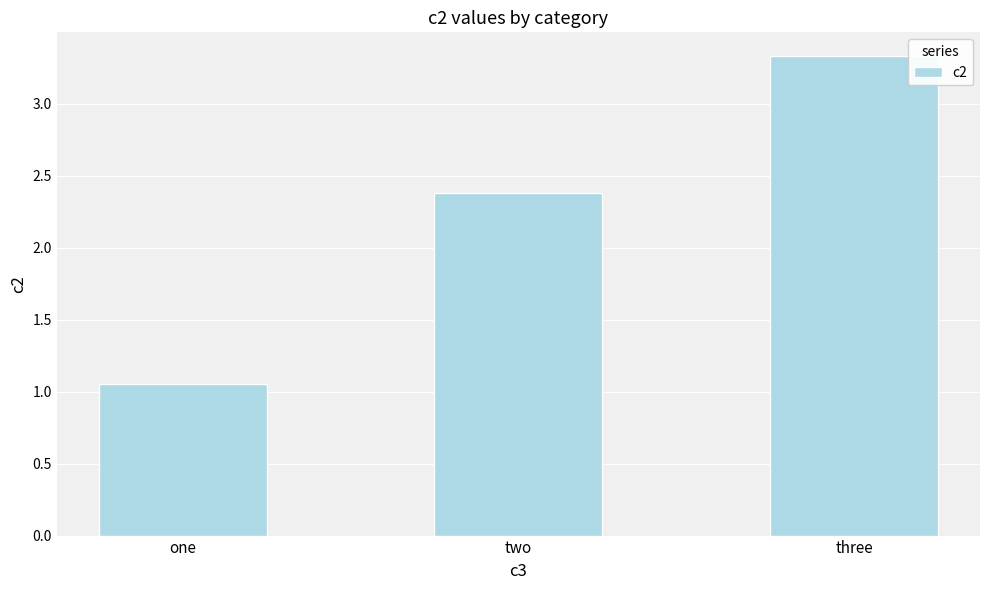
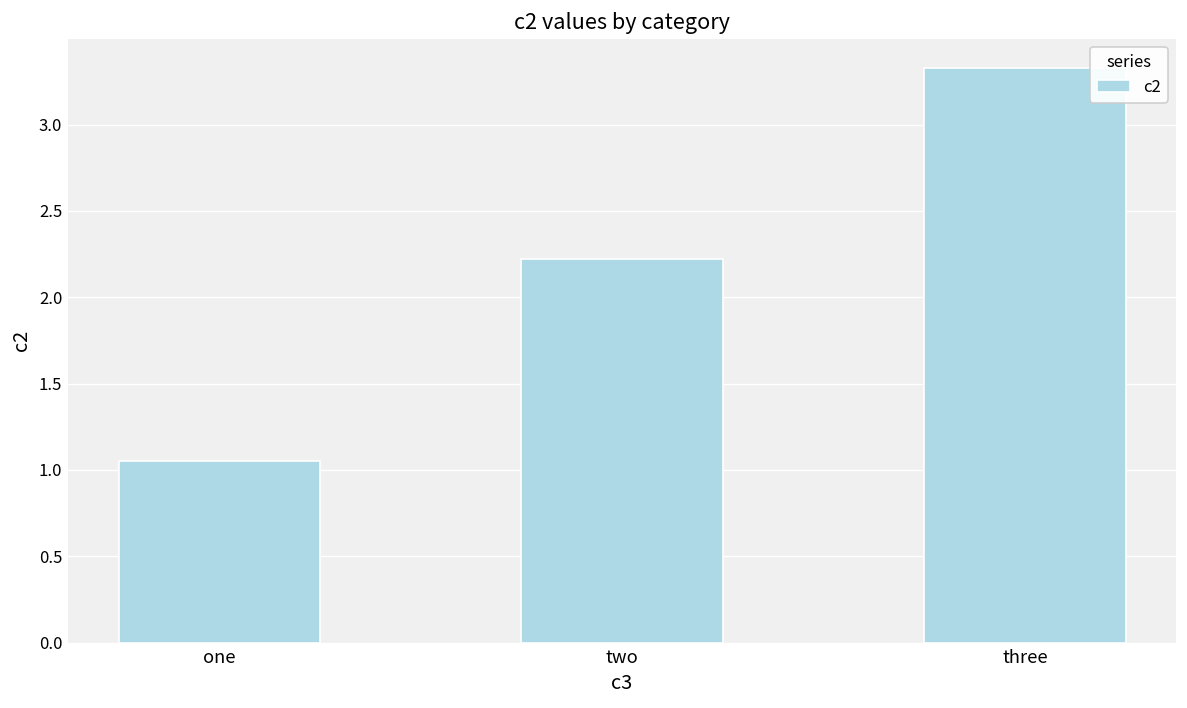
  {
    "one": 1.05,
-   "two": 2.38,
+   "two": 2.22,
    "three": 3.33
  }
